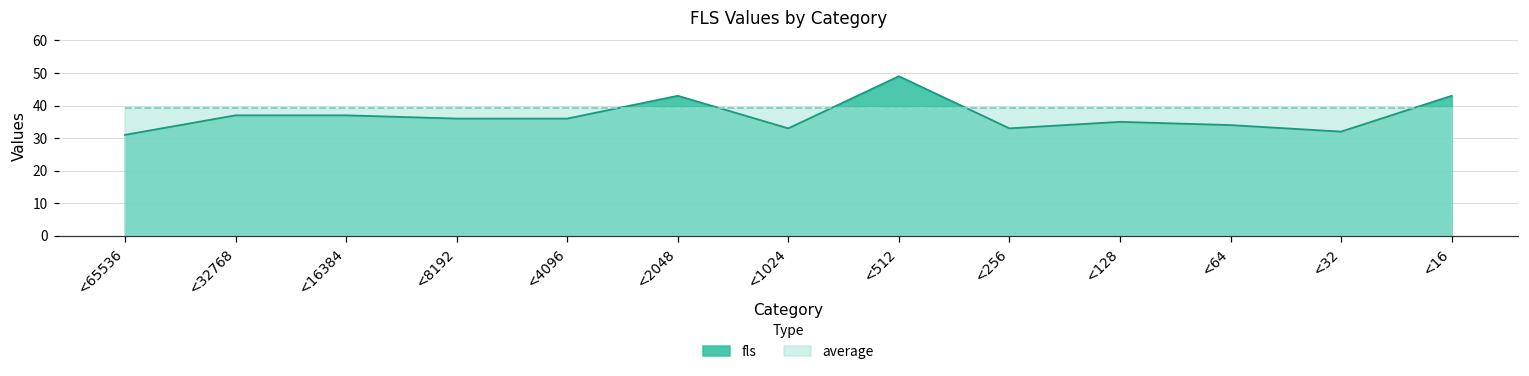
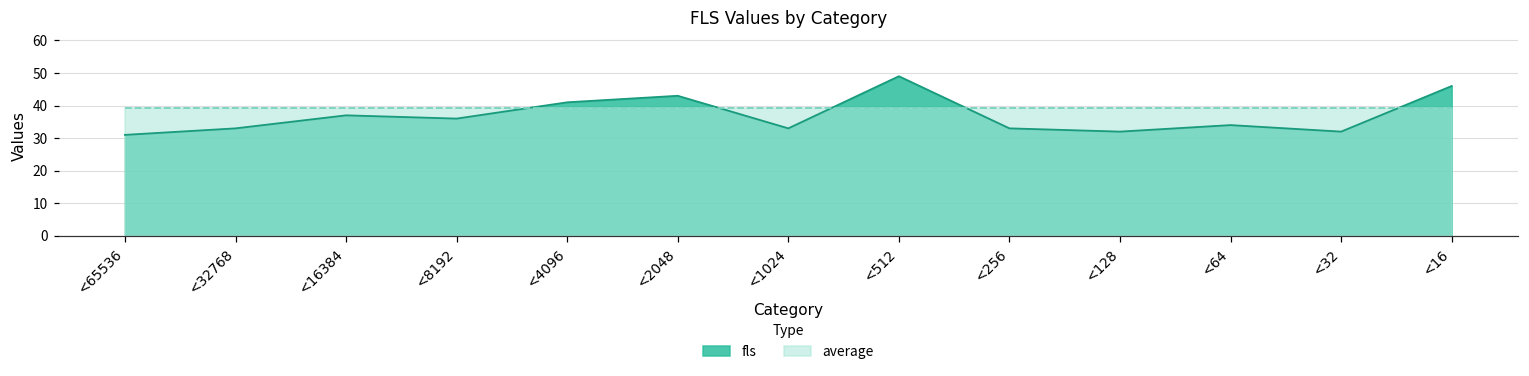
  {
    "fls": {
      "<65536": 31,
-     "<32768": 37,
+     "<32768": 33,
      "<16384": 37,
      "<8192": 36,
-     "<4096": 36,
+     "<4096": 41,
      "<2048": 43,
      "<1024": 33,
      "<512": 49,
      "<256": 33,
-     "<128": 35,
+     "<128": 32,
      "<64": 34,
      "<32": 32,
-     "<16": 43
+     "<16": 46
    },
    "average": {
      "<65536": 39,
      "<32768": 39,
      "<16384": 39,
      "<8192": 39,
      "<4096": 39,
      "<2048": 39,
      "<1024": 39,
      "<512": 39,
      "<256": 39,
      "<128": 39,
      "<64": 39,
      "<32": 39,
      "<16": 39
    }
  }
